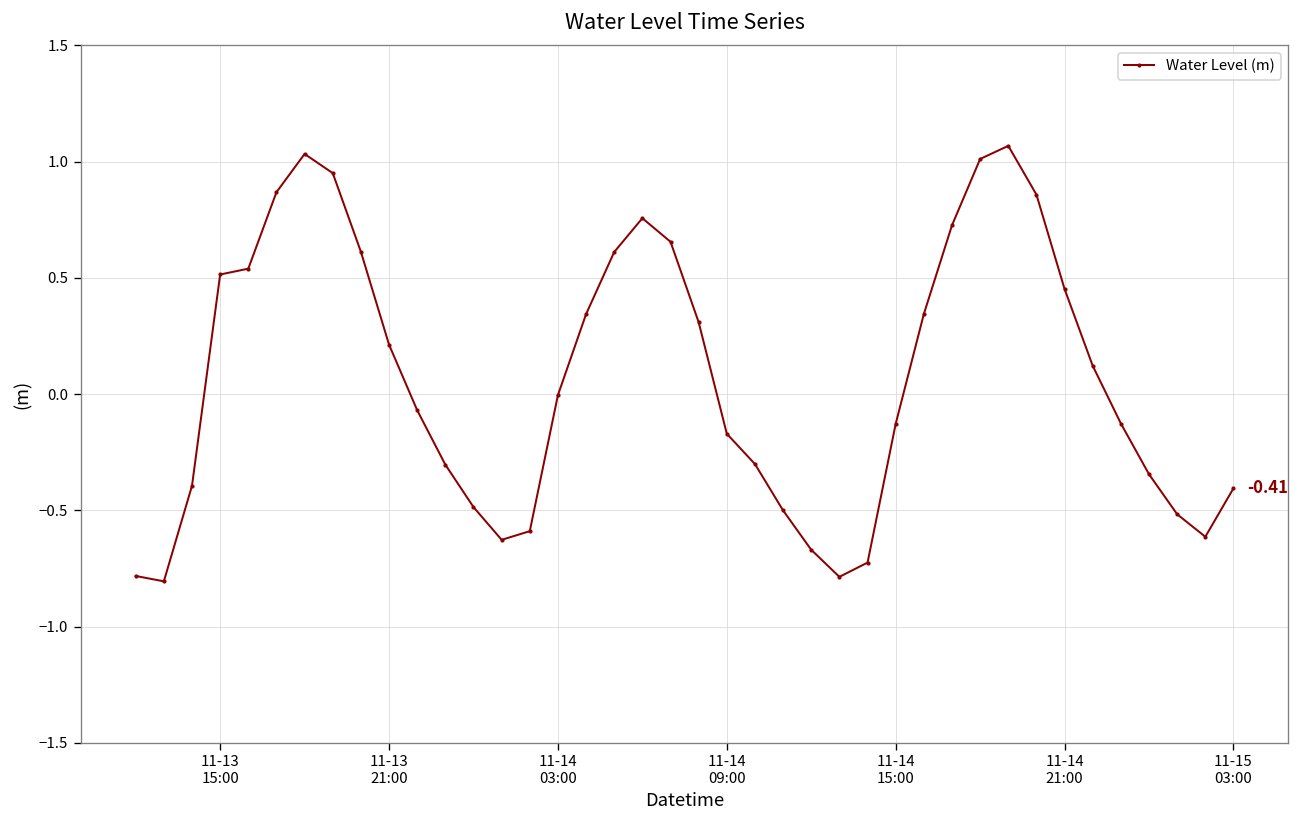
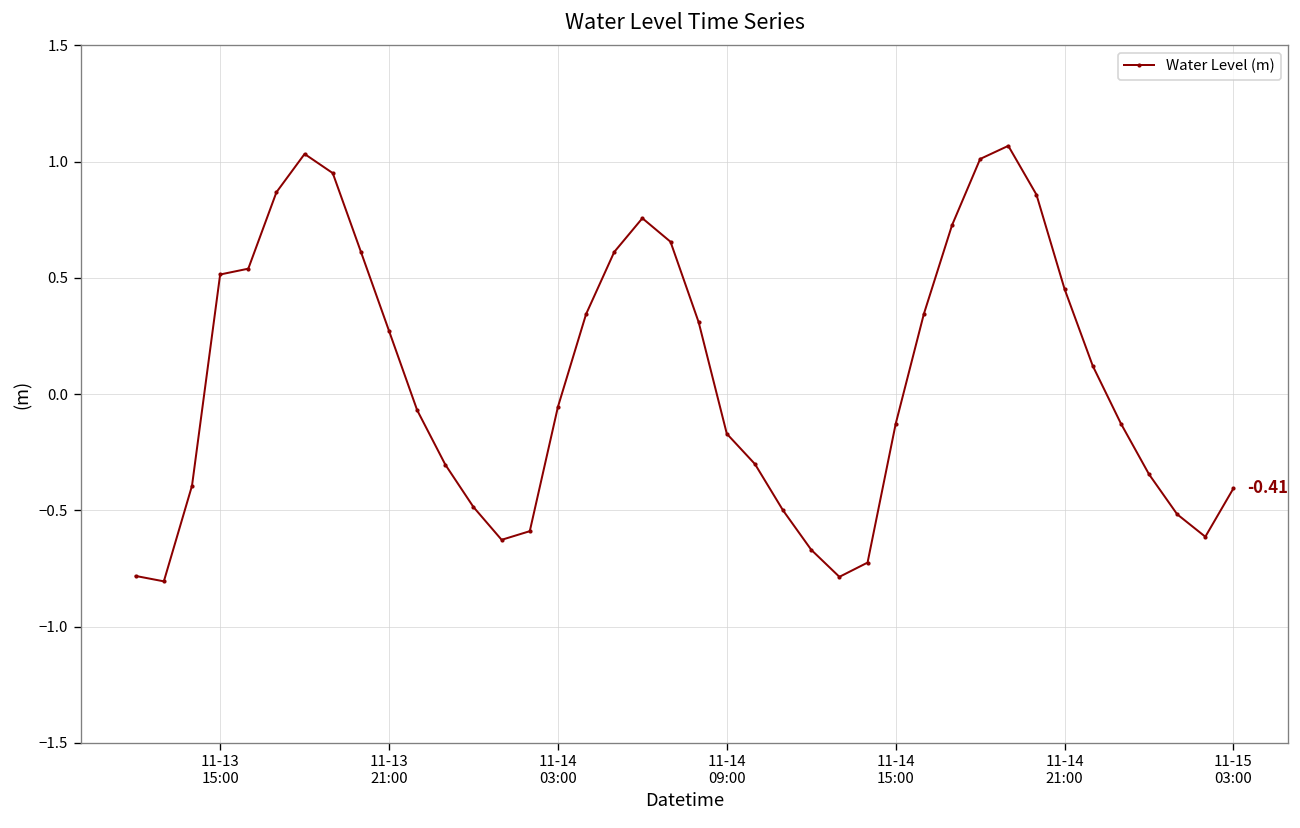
  {
    "11-13 15:00": 0.51,
-   "11-13 21:00": 0.21,
-   "11-14 03:00": 0.00,
+   "11-13 21:00": 0.27,
+   "11-14 03:00": -0.05,
    "11-14 09:00": -0.17,
    "11-14 15:00": -0.13,
    "11-14 21:00": 0.45
  }
